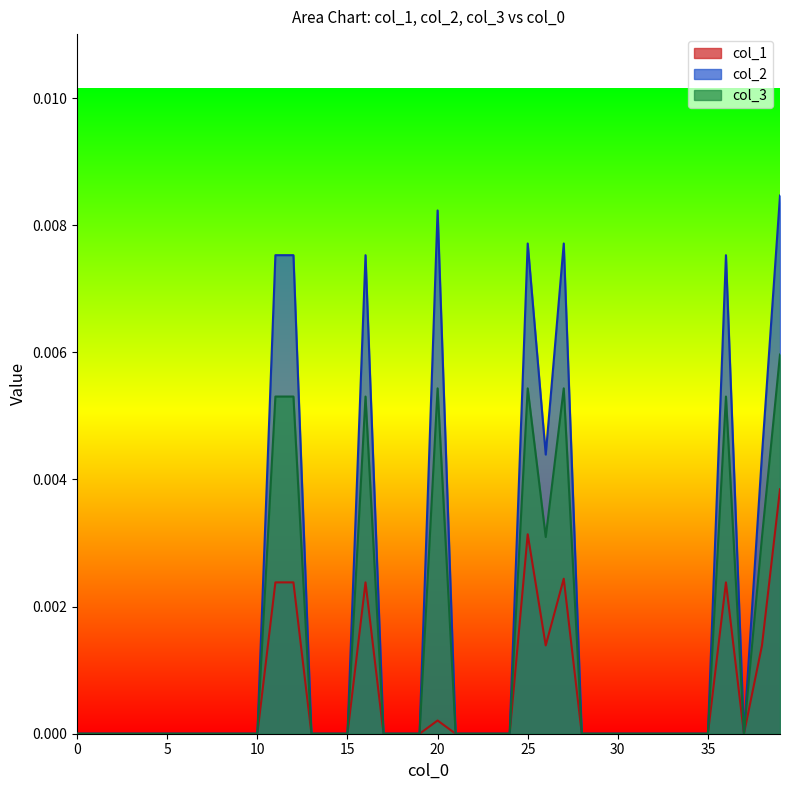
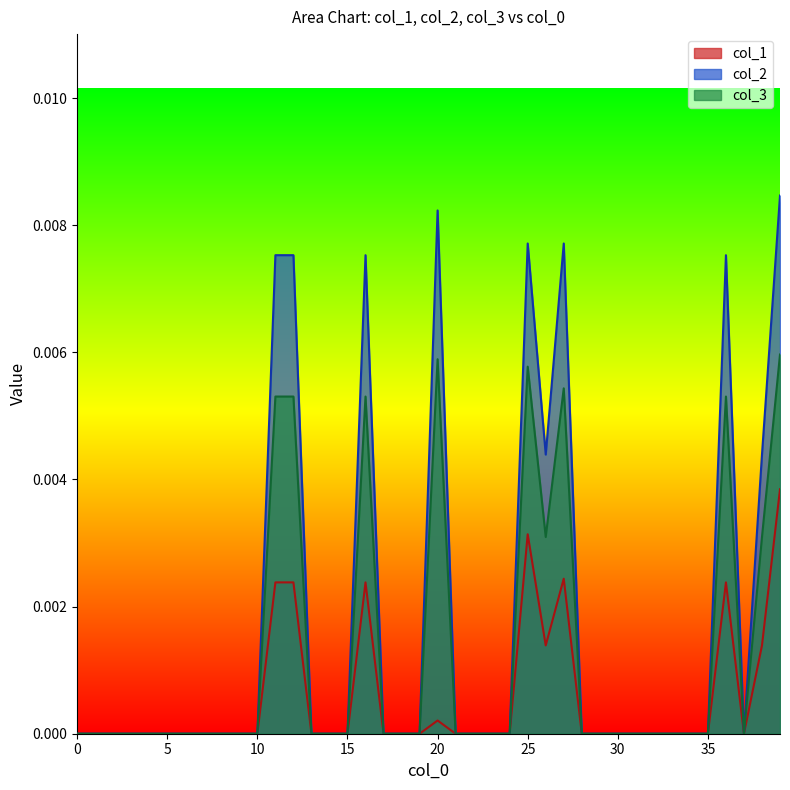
  {
    "col_1": {
      "20": 0.0002,
      "25": 0.0031
    },
    "col_2": {
      "20": 0.0082,
      "25": 0.0077
    },
    "col_3": {
-     "20": 0.0054,
-     "25": 0.0054
+     "20": 0.0059,
+     "25": 0.0058
    }
  }
